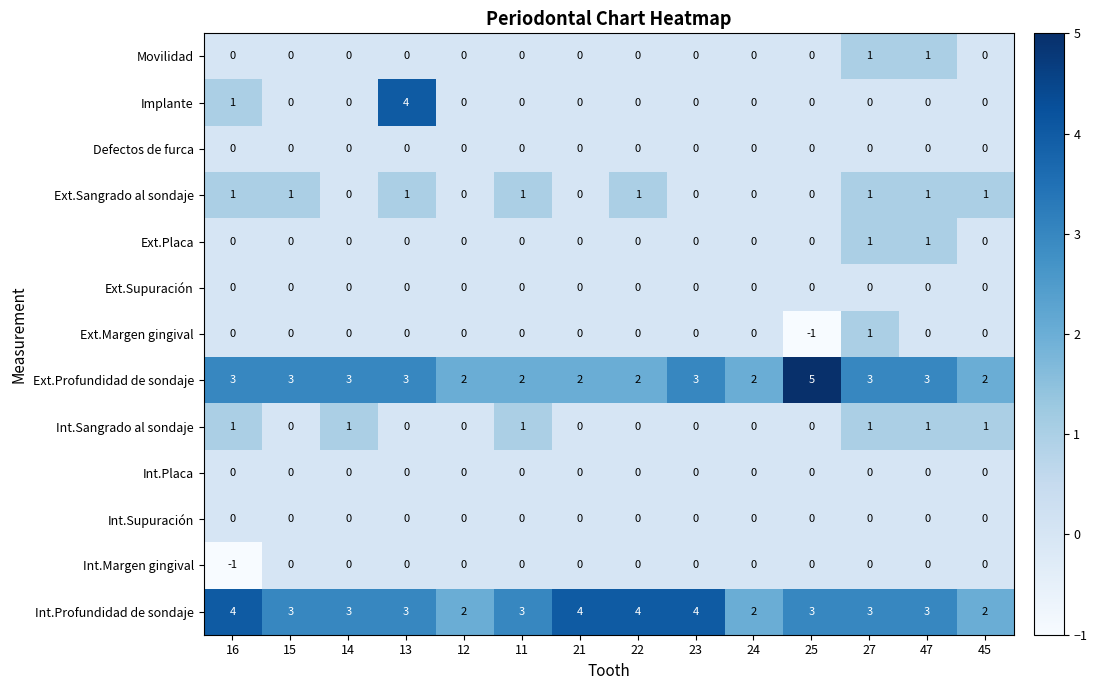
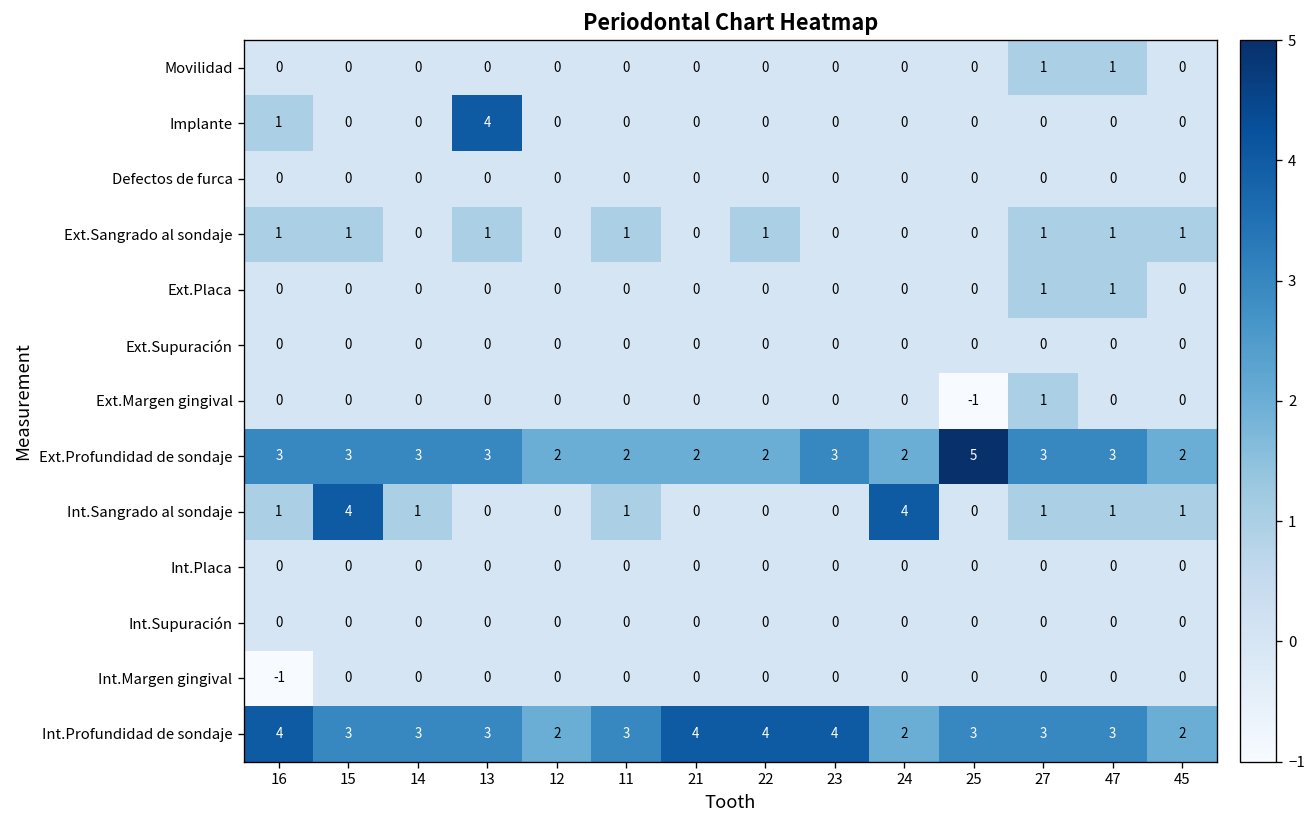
  {
    "Movilidad": {
      "16": 0,
      "15": 0,
      "14": 0,
      "13": 0,
      "12": 0,
      "11": 0,
      "21": 0,
      "22": 0,
      "23": 0,
      "24": 0,
      "25": 0,
      "27": 1,
      "47": 1,
      "45": 0
    },
    "Implante": {
      "16": 1,
      "15": 0,
      "14": 0,
      "13": 4,
      "12": 0,
      "11": 0,
      "21": 0,
      "22": 0,
      "23": 0,
      "24": 0,
      "25": 0,
      "27": 0,
      "47": 0,
      "45": 0
    },
    "Defectos de furca": {
      "16": 0,
      "15": 0,
      "14": 0,
      "13": 0,
      "12": 0,
      "11": 0,
      "21": 0,
      "22": 0,
      "23": 0,
      "24": 0,
      "25": 0,
      "27": 0,
      "47": 0,
      "45": 0
    },
    "Ext.Sangrado al sondaje": {
      "16": 1,
      "15": 1,
      "14": 0,
      "13": 1,
      "12": 0,
      "11": 1,
      "21": 0,
      "22": 1,
      "23": 0,
      "24": 0,
      "25": 0,
      "27": 1,
      "47": 1,
      "45": 1
    },
    "Ext.Placa": {
      "16": 0,
      "15": 0,
      "14": 0,
      "13": 0,
      "12": 0,
      "11": 0,
      "21": 0,
      "22": 0,
      "23": 0,
      "24": 0,
      "25": 0,
      "27": 1,
      "47": 1,
      "45": 0
    },
    "Ext.Supuración": {
      "16": 0,
      "15": 0,
      "14": 0,
      "13": 0,
      "12": 0,
      "11": 0,
      "21": 0,
      "22": 0,
      "23": 0,
      "24": 0,
      "25": 0,
      "27": 0,
      "47": 0,
      "45": 0
    },
    "Ext.Margen gingival": {
      "16": 0,
      "15": 0,
      "14": 0,
      "13": 0,
      "12": 0,
      "11": 0,
      "21": 0,
      "22": 0,
      "23": 0,
      "24": 0,
      "25": -1,
      "27": 1,
      "47": 0,
      "45": 0
    },
    "Ext.Profundidad de sondaje": {
      "16": 3,
      "15": 3,
      "14": 3,
      "13": 3,
      "12": 2,
      "11": 2,
      "21": 2,
      "22": 2,
      "23": 3,
      "24": 2,
      "25": 5,
      "27": 3,
      "47": 3,
      "45": 2
    },
    "Int.Sangrado al sondaje": {
      "16": 1,
-     "15": 0,
+     "15": 4,
      "14": 1,
      "13": 0,
      "12": 0,
      "11": 1,
      "21": 0,
      "22": 0,
      "23": 0,
-     "24": 0,
+     "24": 4,
      "25": 0,
      "27": 1,
      "47": 1,
      "45": 1
    },
    "Int.Placa": {
      "16": 0,
      "15": 0,
      "14": 0,
      "13": 0,
      "12": 0,
      "11": 0,
      "21": 0,
      "22": 0,
      "23": 0,
      "24": 0,
      "25": 0,
      "27": 0,
      "47": 0,
      "45": 0
    },
    "Int.Supuración": {
      "16": 0,
      "15": 0,
      "14": 0,
      "13": 0,
      "12": 0,
      "11": 0,
      "21": 0,
      "22": 0,
      "23": 0,
      "24": 0,
      "25": 0,
      "27": 0,
      "47": 0,
      "45": 0
    },
    "Int.Margen gingival": {
      "16": -1,
      "15": 0,
      "14": 0,
      "13": 0,
      "12": 0,
      "11": 0,
      "21": 0,
      "22": 0,
      "23": 0,
      "24": 0,
      "25": 0,
      "27": 0,
      "47": 0,
      "45": 0
    },
    "Int.Profundidad de sondaje": {
      "16": 4,
      "15": 3,
      "14": 3,
      "13": 3,
      "12": 2,
      "11": 3,
      "21": 4,
      "22": 4,
      "23": 4,
      "24": 2,
      "25": 3,
      "27": 3,
      "47": 3,
      "45": 2
    }
  }
